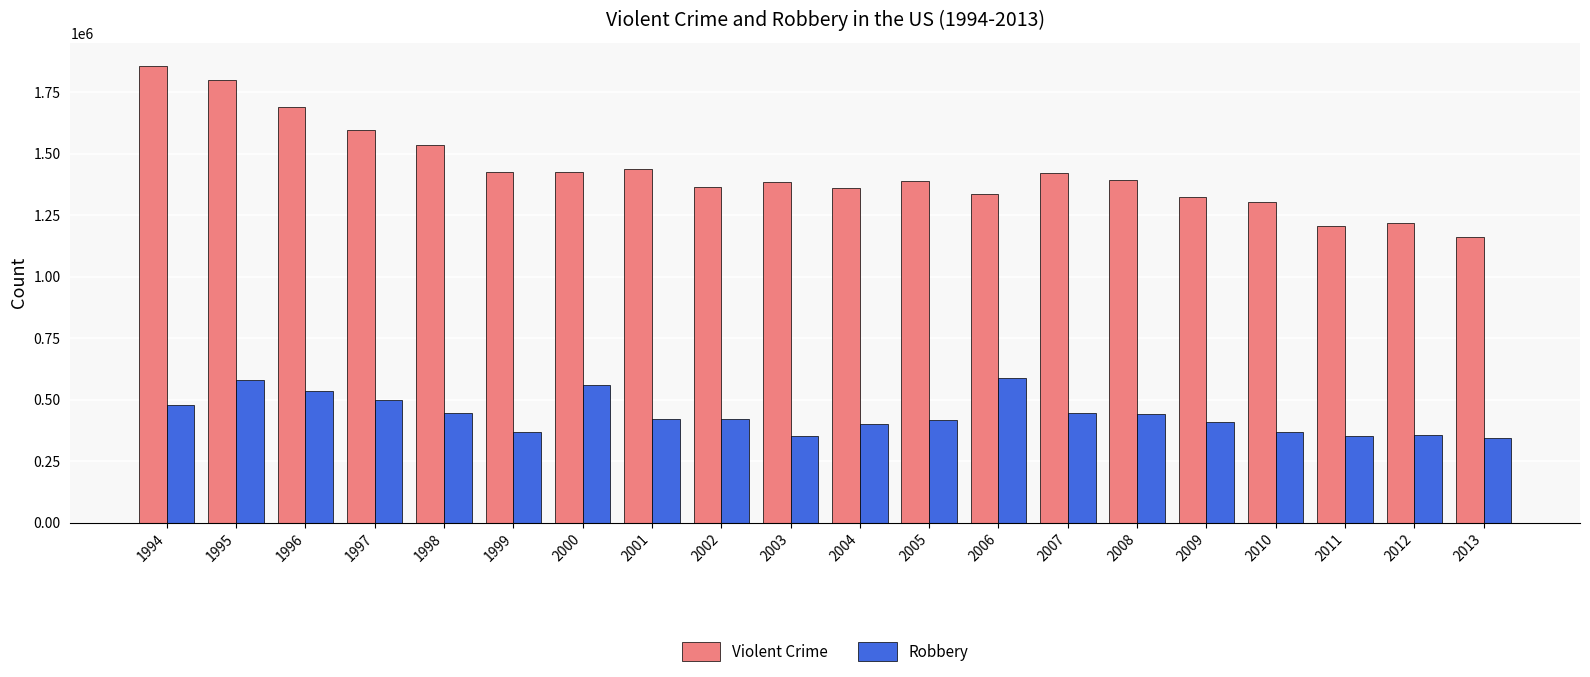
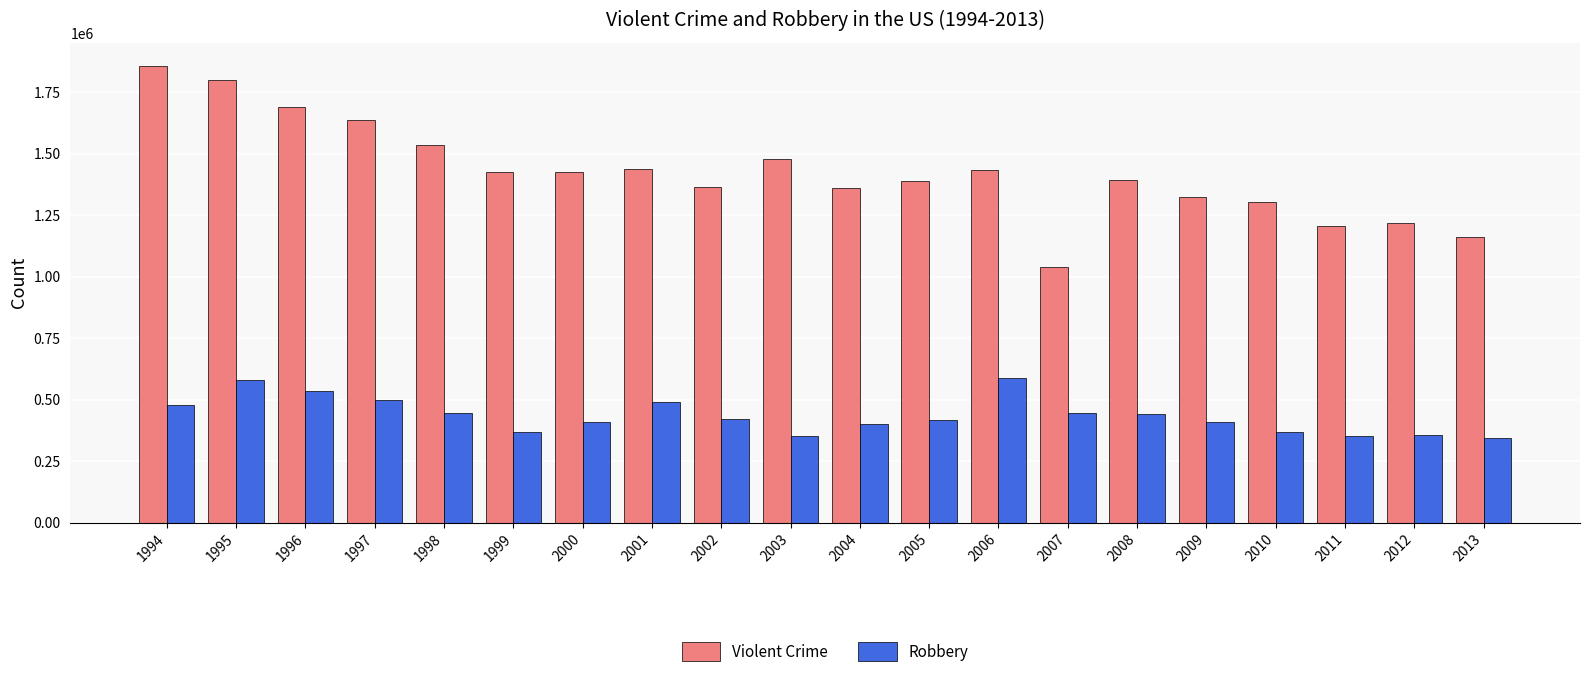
  {
    "Violent Crime": {
      "1994": 1860000,
      "1995": 1800000,
      "1996": 1690000,
-     "1997": 1600000,
+     "1997": 1640000,
      "1998": 1530000,
      "1999": 1430000,
      "2000": 1430000,
      "2001": 1440000,
      "2002": 1360000,
-     "2003": 1380000,
+     "2003": 1480000,
      "2004": 1360000,
      "2005": 1390000,
-     "2006": 1330000,
-     "2007": 1420000,
+     "2006": 1440000,
+     "2007": 1040000,
      "2008": 1390000,
      "2009": 1330000,
      "2010": 1300000,
      "2011": 1210000,
      "2012": 1220000,
      "2013": 1160000
    },
    "Robbery": {
      "1994": 480000,
      "1995": 580000,
      "1996": 540000,
      "1997": 500000,
      "1998": 450000,
      "1999": 370000,
-     "2000": 560000,
-     "2001": 420000,
+     "2000": 410000,
+     "2001": 490000,
      "2002": 420000,
      "2003": 350000,
      "2004": 400000,
      "2005": 420000,
      "2006": 590000,
      "2007": 450000,
      "2008": 440000,
      "2009": 410000,
      "2010": 370000,
      "2011": 350000,
      "2012": 360000,
      "2013": 350000
    }
  }
